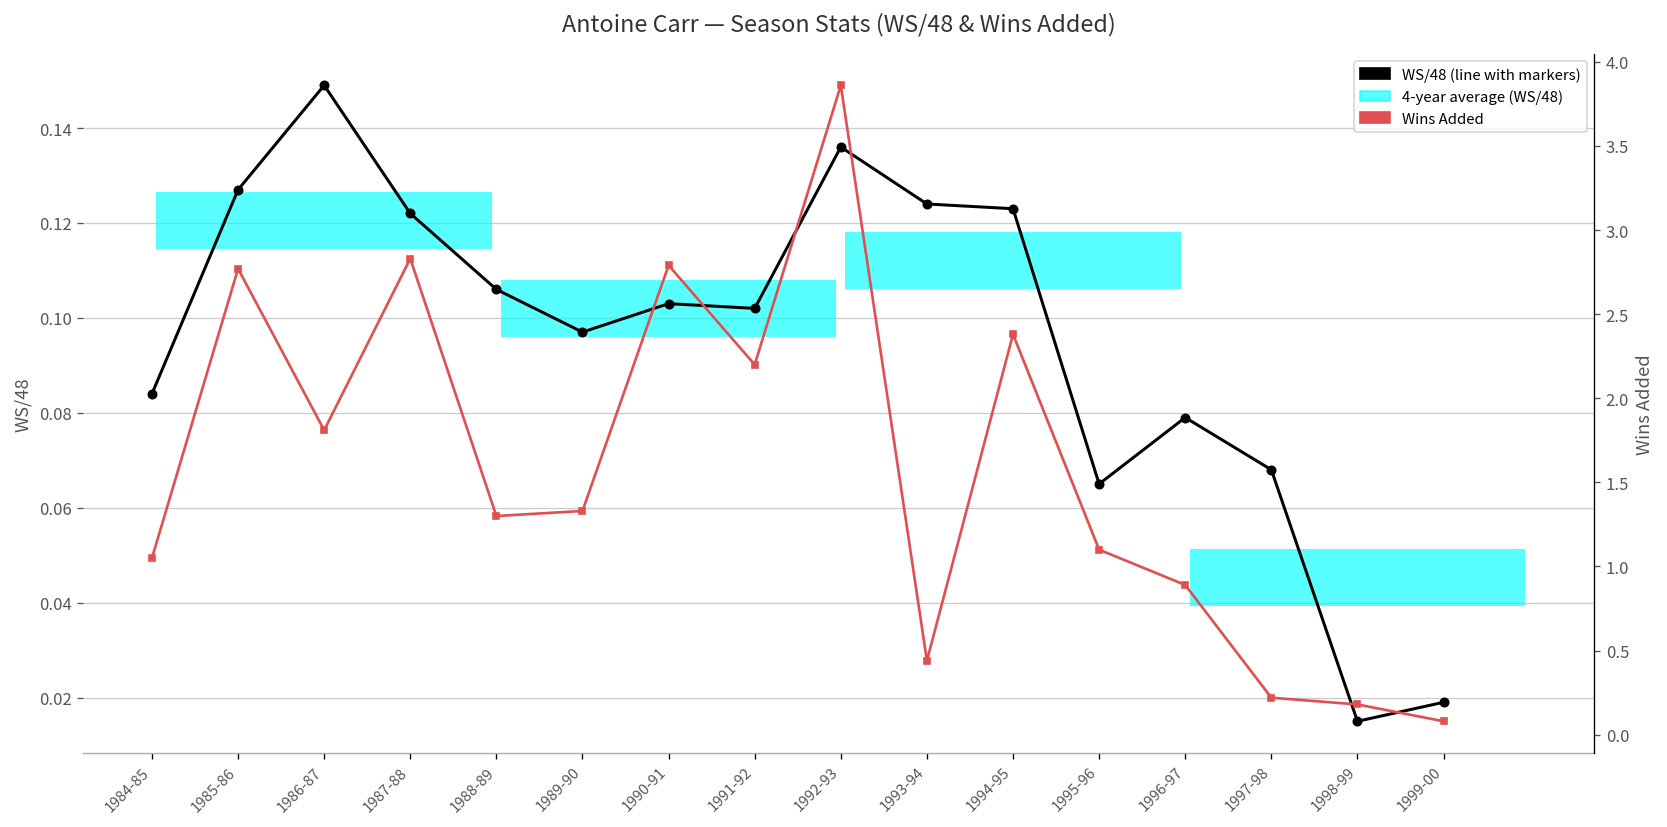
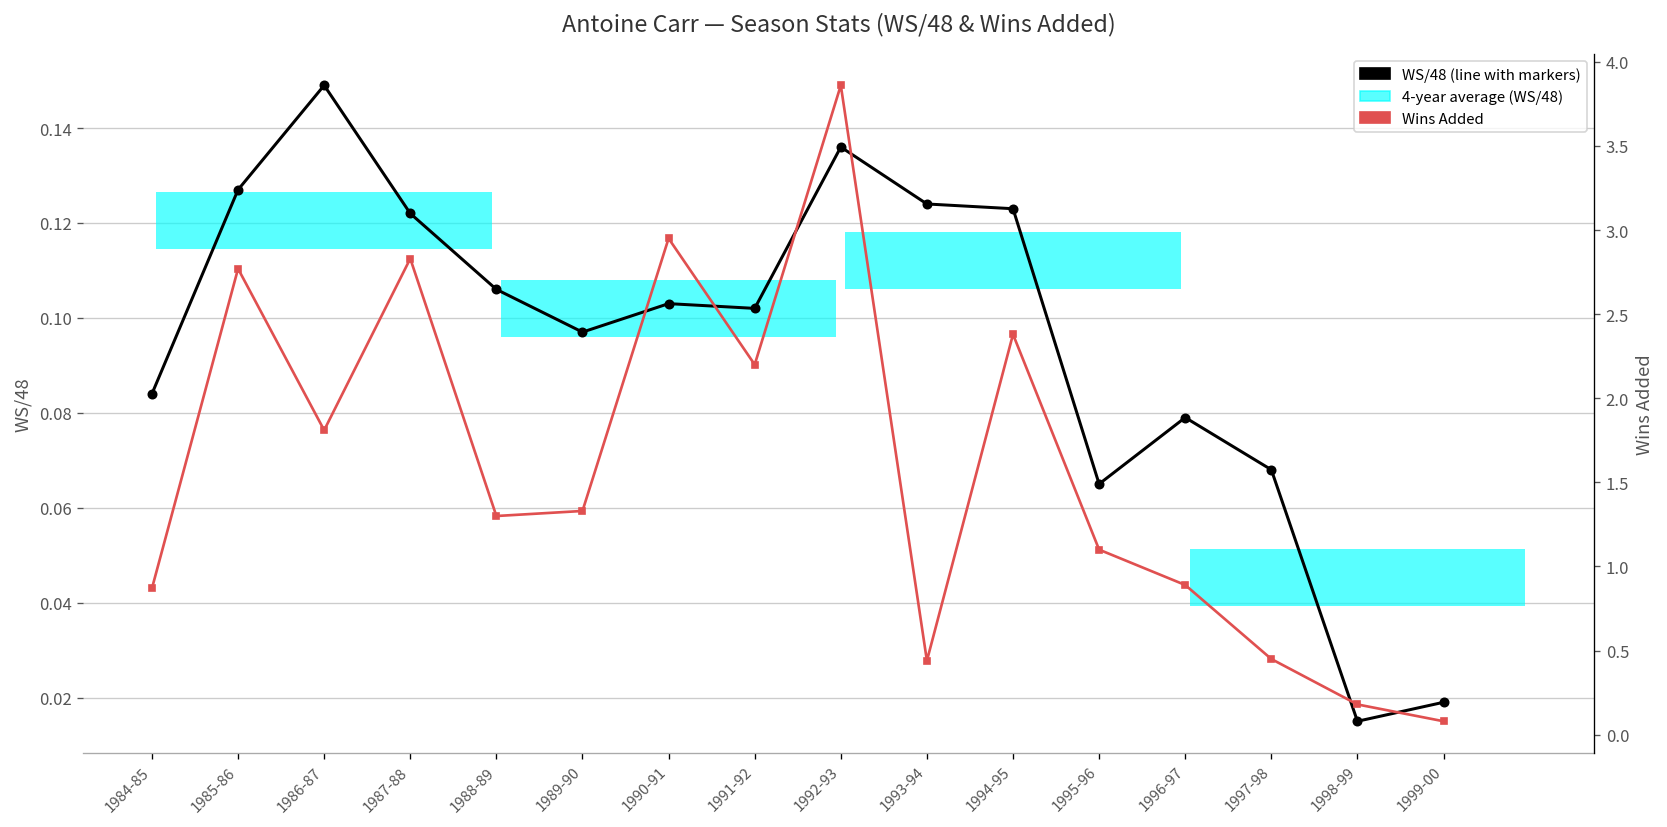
  {
    "Wins Added": {
-     "1984-85": 1.05,
+     "1984-85": 0.87,
      "1985-86": 2.77,
      "1986-87": 1.81,
      "1987-88": 2.83,
      "1988-89": 1.30,
      "1989-90": 1.33,
-     "1990-91": 2.79,
+     "1990-91": 2.95,
      "1991-92": 2.20,
      "1992-93": 3.86,
      "1993-94": 0.44,
      "1994-95": 2.38,
      "1995-96": 1.10,
      "1996-97": 0.89,
-     "1997-98": 0.22,
+     "1997-98": 0.45,
      "1998-99": 0.18,
      "1999-00": 0.08
    }
  }
